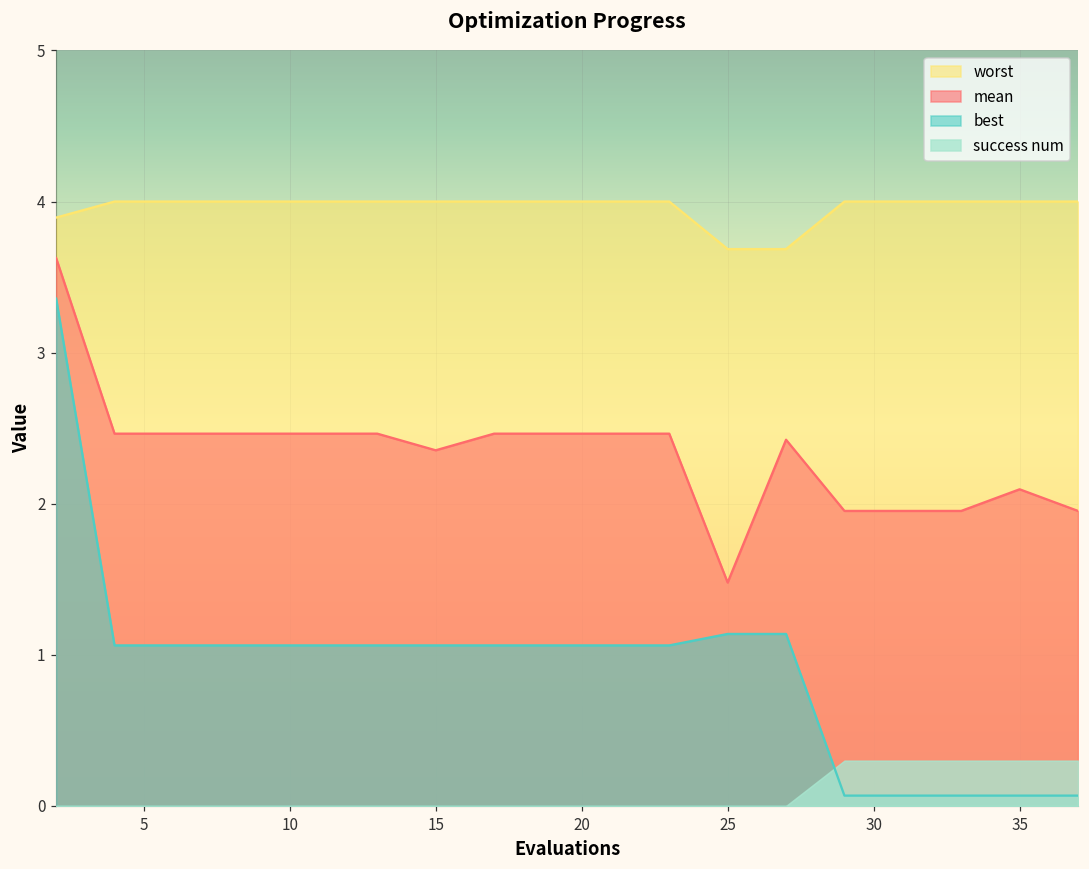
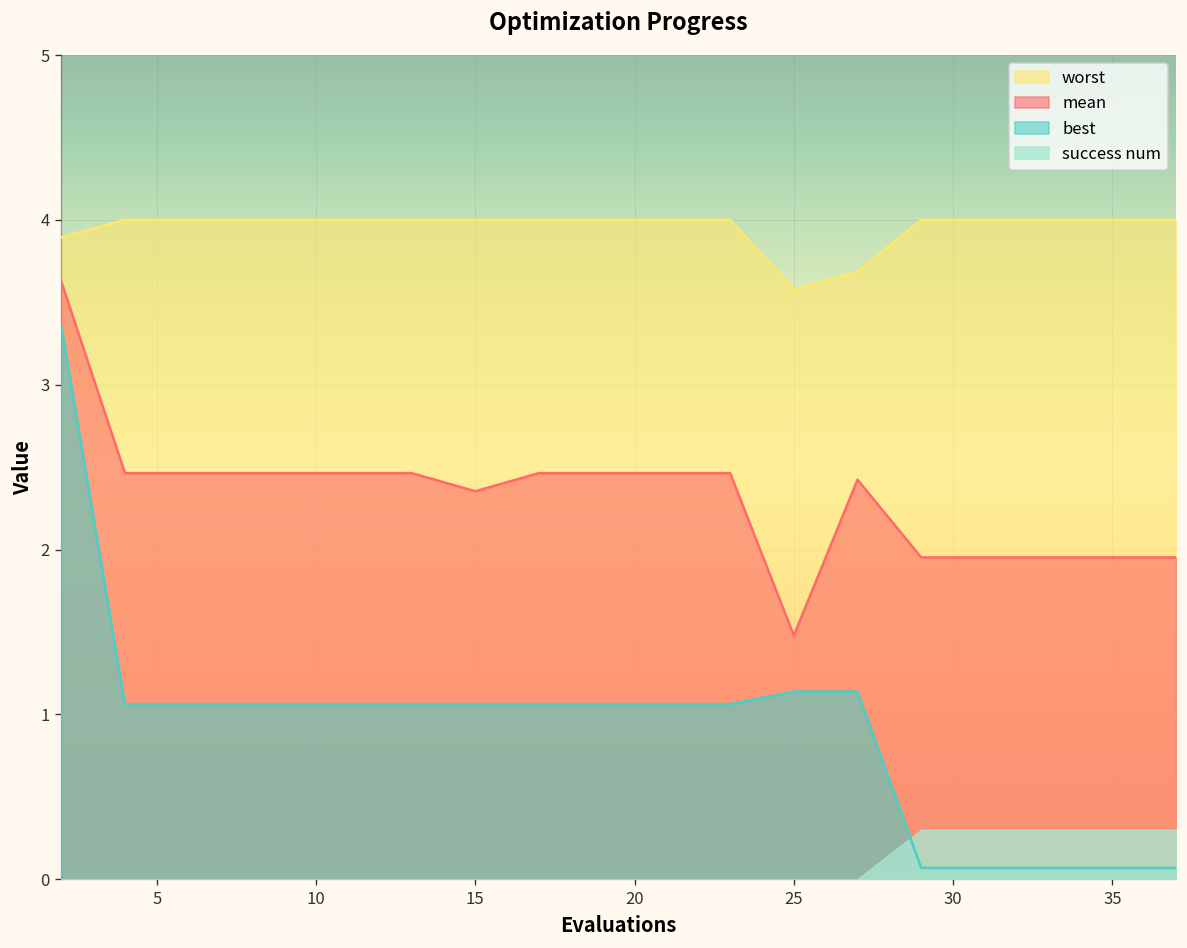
  {
    "worst": {
      "15": 4.00,
-     "25": 3.69,
+     "25": 3.58,
      "35": 4.00
    },
    "mean": {
      "15": 2.35,
      "25": 1.48,
-     "35": 2.10
+     "35": 1.95
    }
  }
